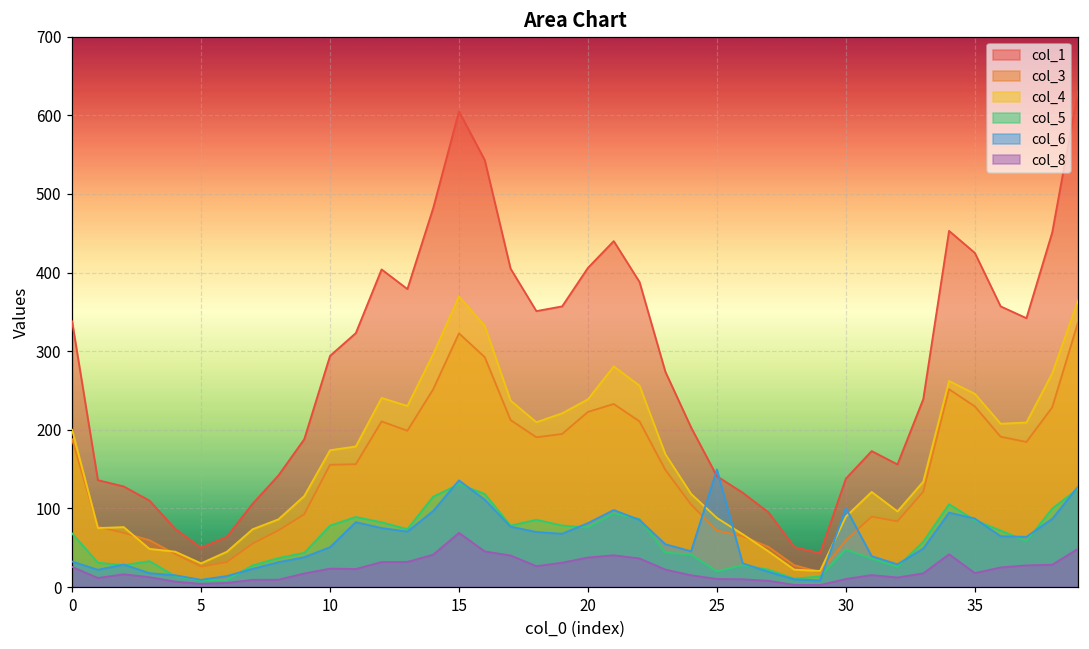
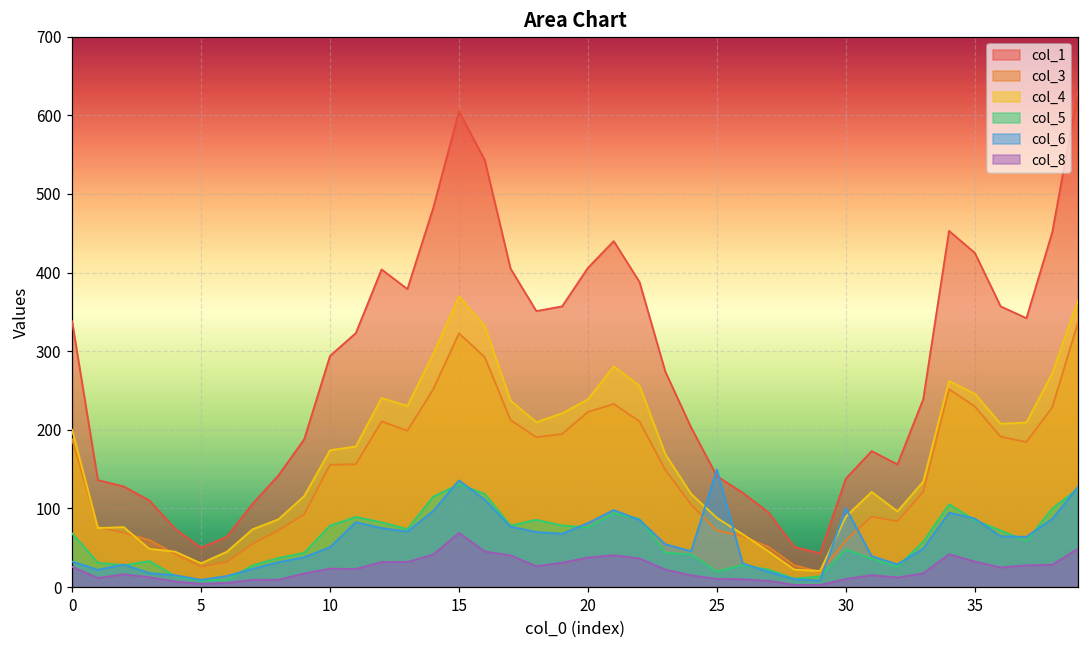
  {
    "col_5": {
      "0": 70,
      "10": 80,
      "15": 130,
      "20": 80,
      "25": 20,
      "30": 50
    },
    "col_6": {
      "0": 30,
      "10": 50,
      "15": 140,
      "20": 80,
      "25": 150,
      "30": 100
    },
    "col_8": {
      "0": 30,
      "5": 0,
      "10": 20,
      "15": 70,
      "20": 40,
      "25": 10,
      "30": 10,
-     "35": 20
+     "35": 30
    }
  }
